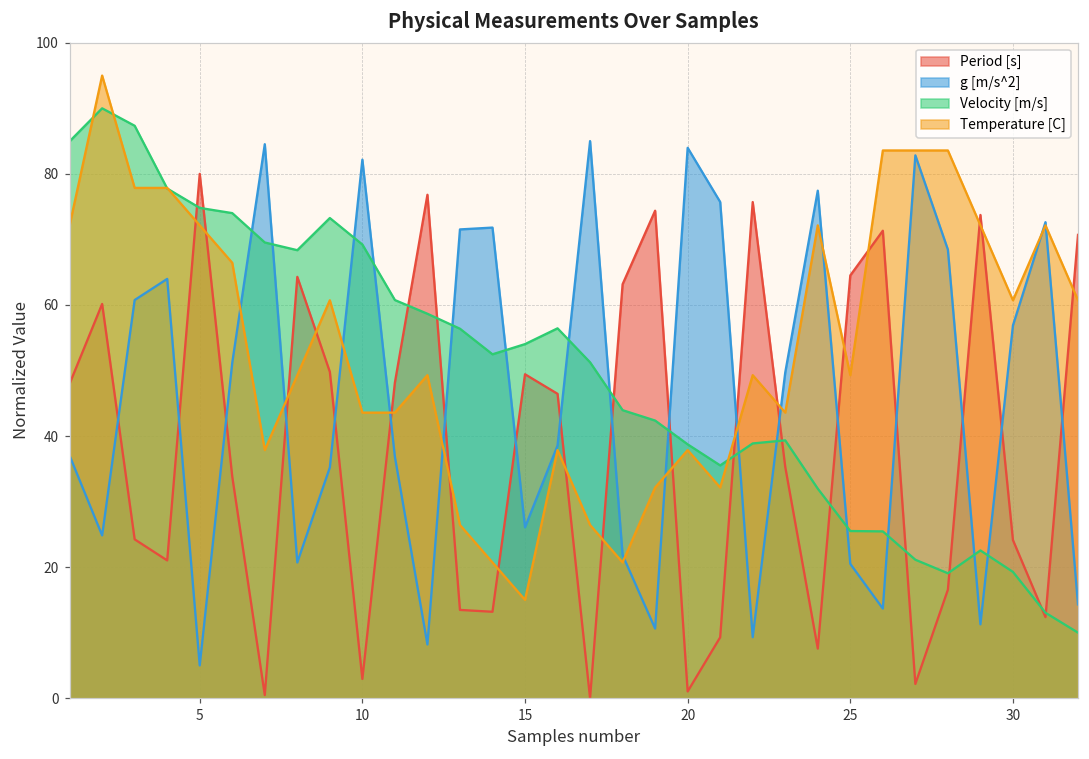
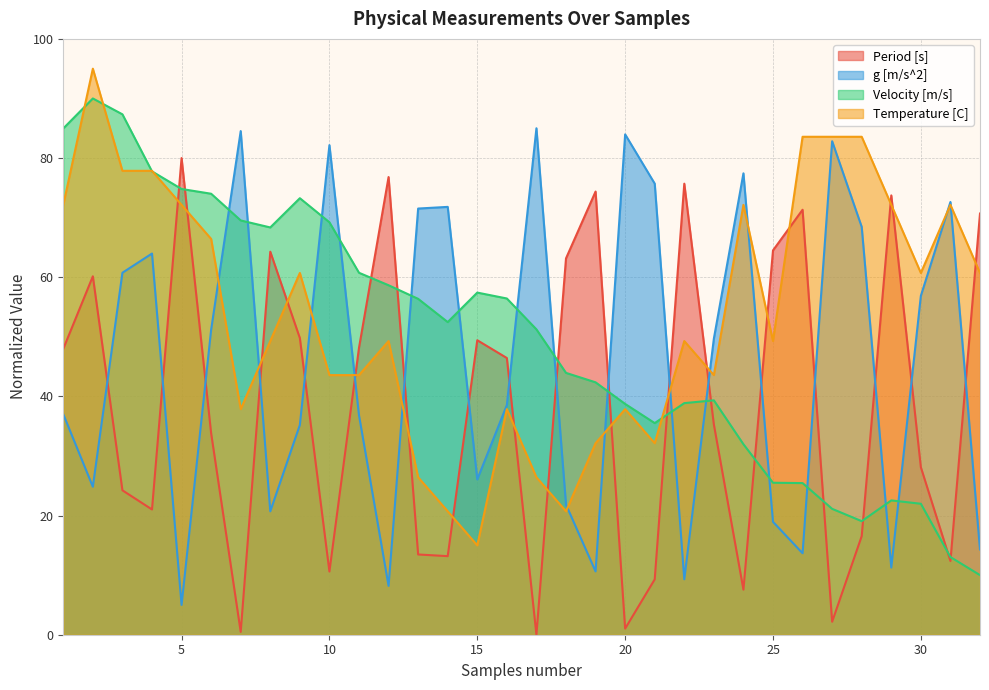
  {
    "Period [s]": {
      "5": 80,
-     "10": 3,
+     "10": 11,
      "15": 49,
      "20": 1,
      "25": 65,
-     "30": 24
+     "30": 28
    },
    "g [m/s^2]": {
      "5": 5,
      "10": 82,
      "15": 26,
      "20": 84,
-     "25": 20,
+     "25": 19,
      "30": 57
    },
    "Velocity [m/s]": {
      "5": 75,
      "10": 69,
-     "15": 54,
+     "15": 57,
      "20": 39,
      "25": 26,
-     "30": 19
+     "30": 22
    },
    "Temperature [C]": {
      "5": 72,
      "10": 44,
      "15": 15,
      "20": 38,
      "25": 49,
      "30": 61
    }
  }
